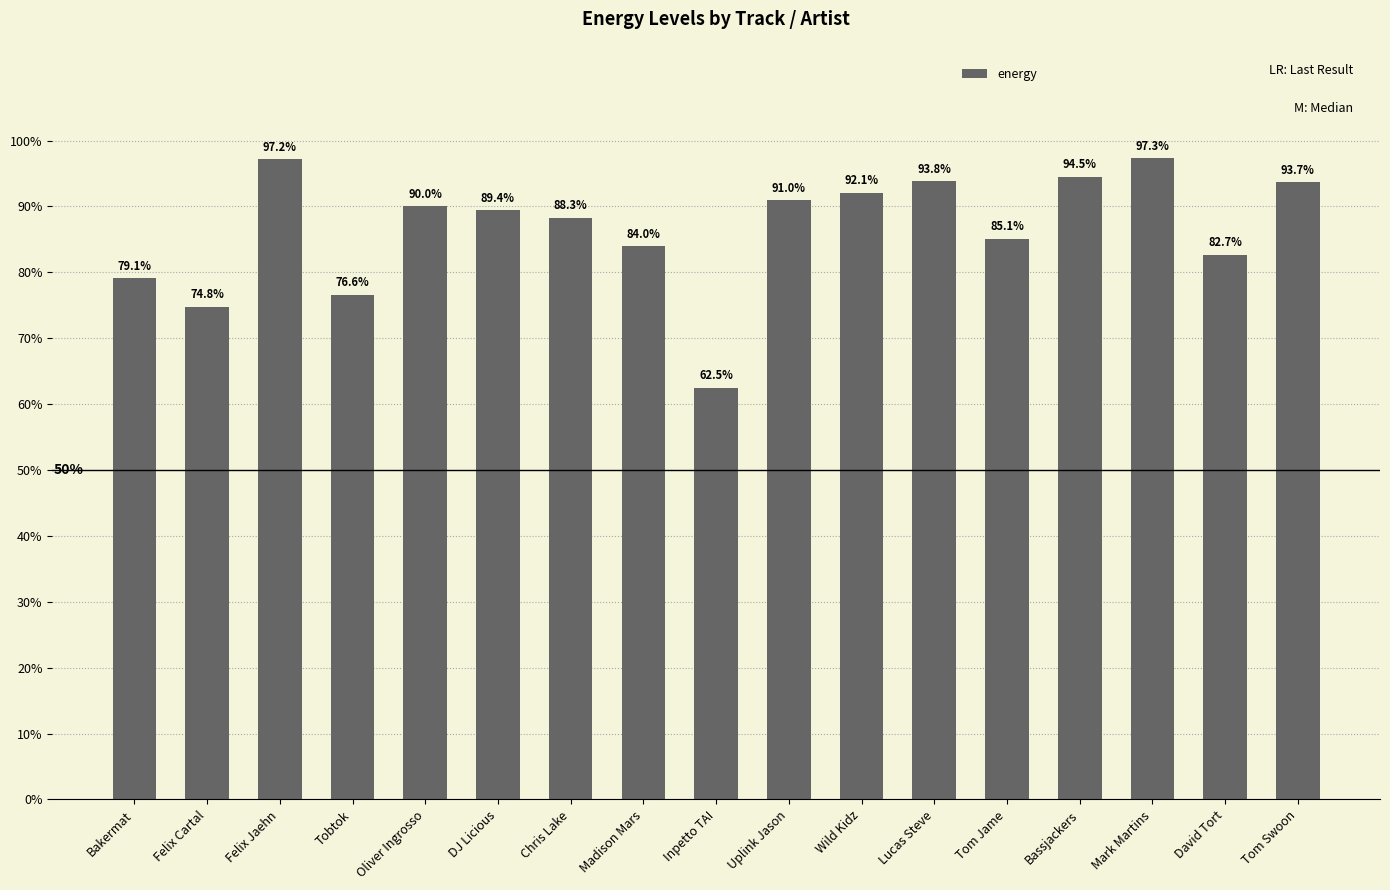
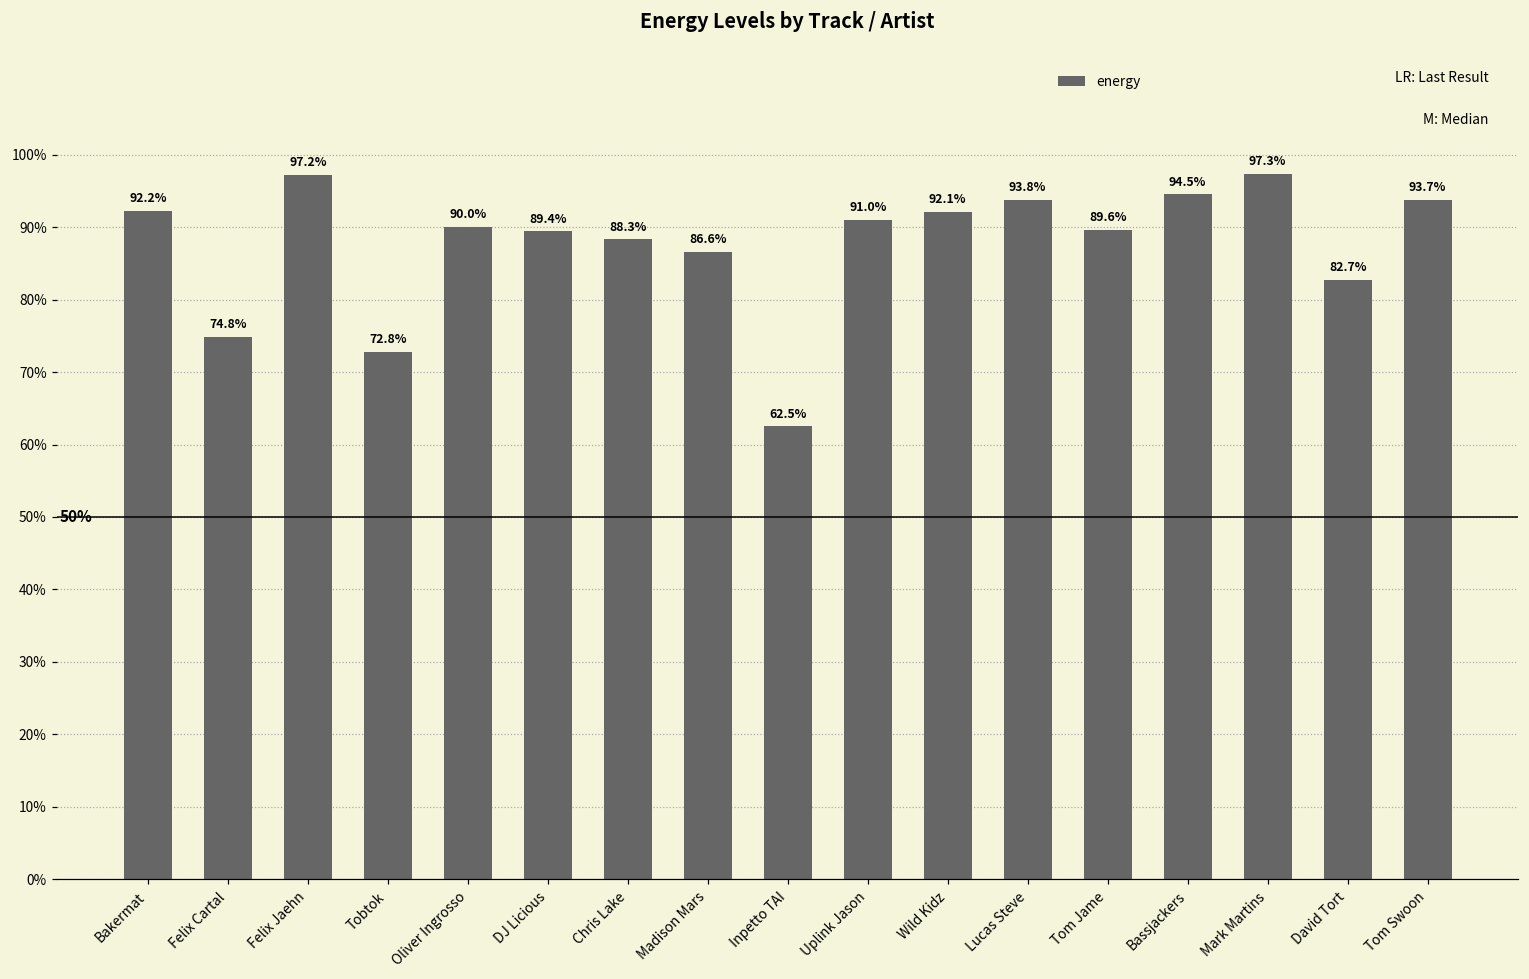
  {
-   "Bakermat": "79.1%",
+   "Bakermat": "92.2%",
    "Felix Cartal": "74.8%",
    "Felix Jaehn": "97.2%",
-   "Tobtok": "76.6%",
+   "Tobtok": "72.8%",
    "Oliver Ingrosso": "90.0%",
    "DJ Licious": "89.4%",
    "Chris Lake": "88.3%",
-   "Madison Mars": "84.0%",
+   "Madison Mars": "86.6%",
    "Inpetto TAI": "62.5%",
    "Uplink Jason": "91.0%",
    "Wild Kidz": "92.1%",
    "Lucas Steve": "93.8%",
-   "Tom Jame": "85.1%",
+   "Tom Jame": "89.6%",
    "Bassjackers": "94.5%",
    "Mark Martins": "97.3%",
    "David Tort": "82.7%",
    "Tom Swoon": "93.7%"
  }
